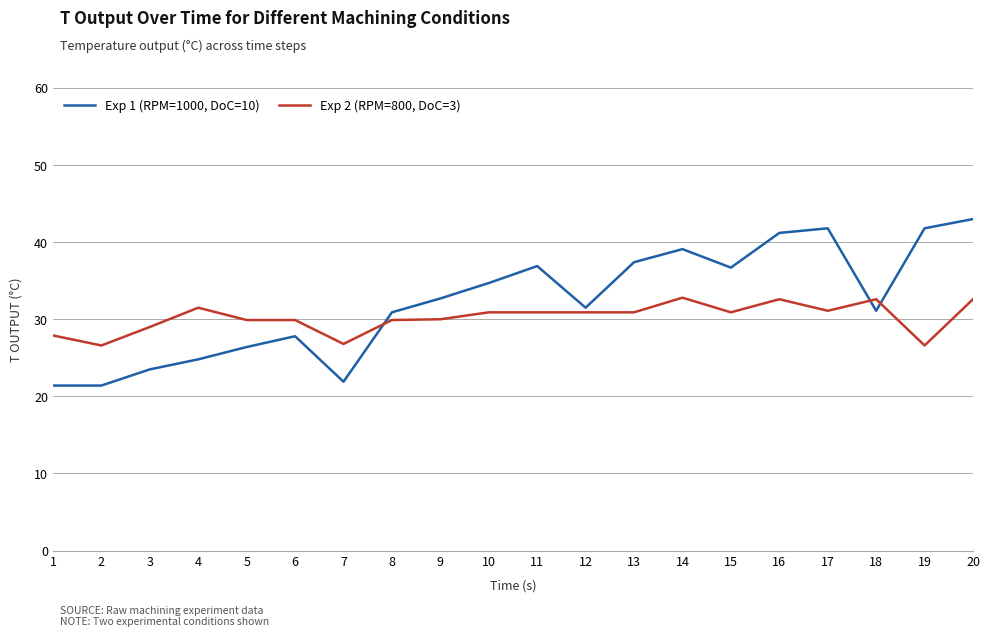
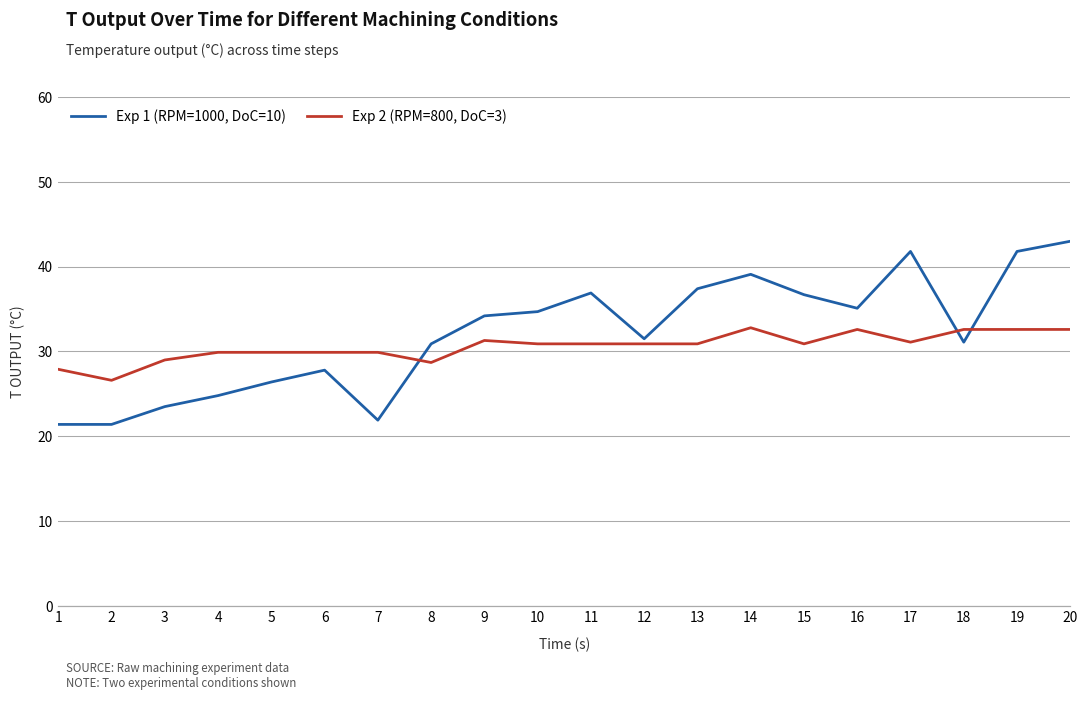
  {
    "Exp 1 (RPM=1000, DoC=10)": {
      "1": 21,
      "2": 21,
      "3": 24,
      "4": 25,
      "5": 26,
      "6": 28,
      "7": 22,
      "8": 31,
-     "9": 33,
+     "9": 34,
      "10": 35,
      "11": 37,
      "12": 32,
      "13": 37,
      "14": 39,
      "15": 37,
-     "16": 41,
+     "16": 35,
      "17": 42,
      "18": 31,
      "19": 42,
      "20": 43
    },
    "Exp 2 (RPM=800, DoC=3)": {
      "1": 28,
      "2": 27,
      "3": 29,
-     "4": 32,
+     "4": 30,
      "5": 30,
      "6": 30,
-     "7": 27,
-     "8": 30,
-     "9": 30,
+     "7": 30,
+     "8": 29,
+     "9": 31,
      "10": 31,
      "11": 31,
      "12": 31,
      "13": 31,
      "14": 33,
      "15": 31,
      "16": 33,
      "17": 31,
      "18": 33,
-     "19": 27,
+     "19": 33,
      "20": 33
    }
  }
